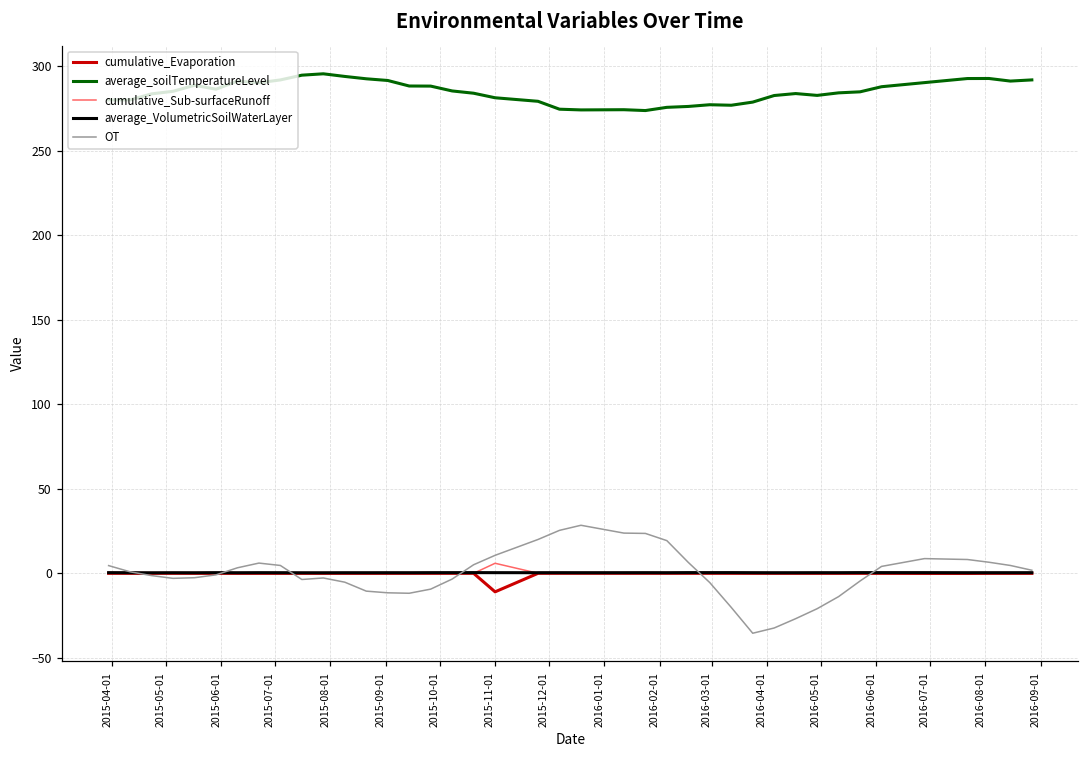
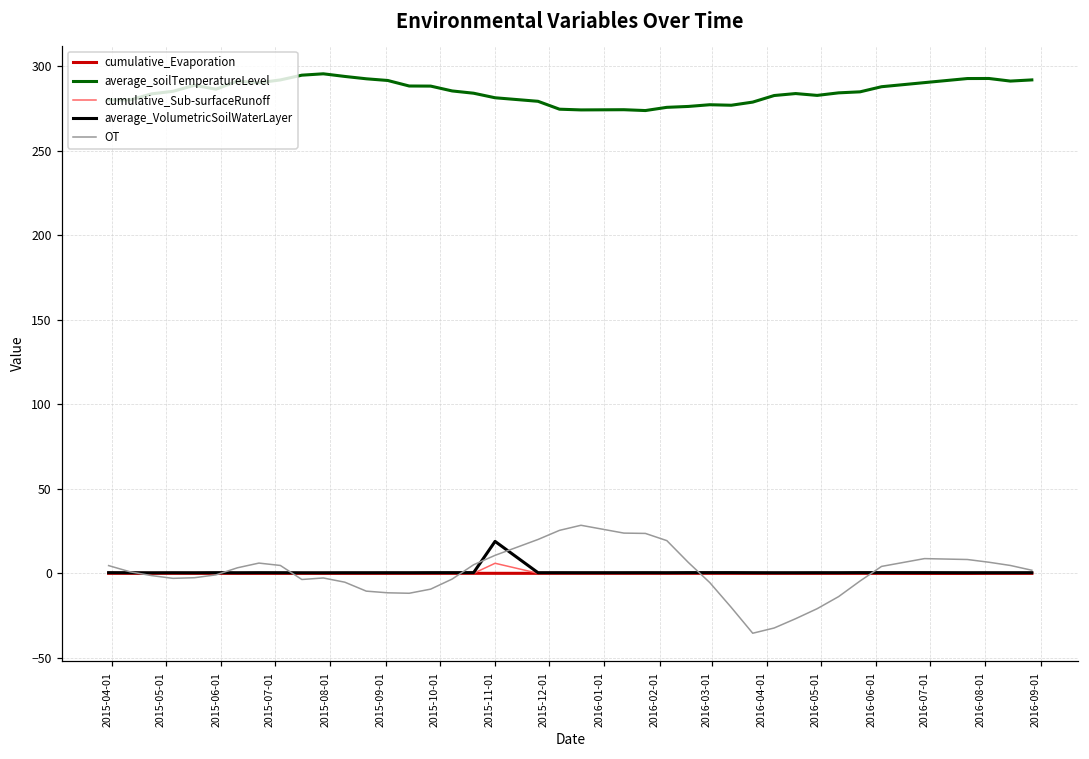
  {
    "cumulative_Evaporation": {
-     "2015-11-01": -11
+     "2015-11-01": 0
    },
    "average_soilTemperatureLevel": {
      "2015-11-01": 281
    },
    "cumulative_Sub-surfaceRunoff": {
      "2015-11-01": 6
    },
    "average_VolumetricSoilWaterLayer": {
-     "2015-11-01": 0
+     "2015-11-01": 19
    },
    "OT": {
      "2015-11-01": 11
    }
  }
